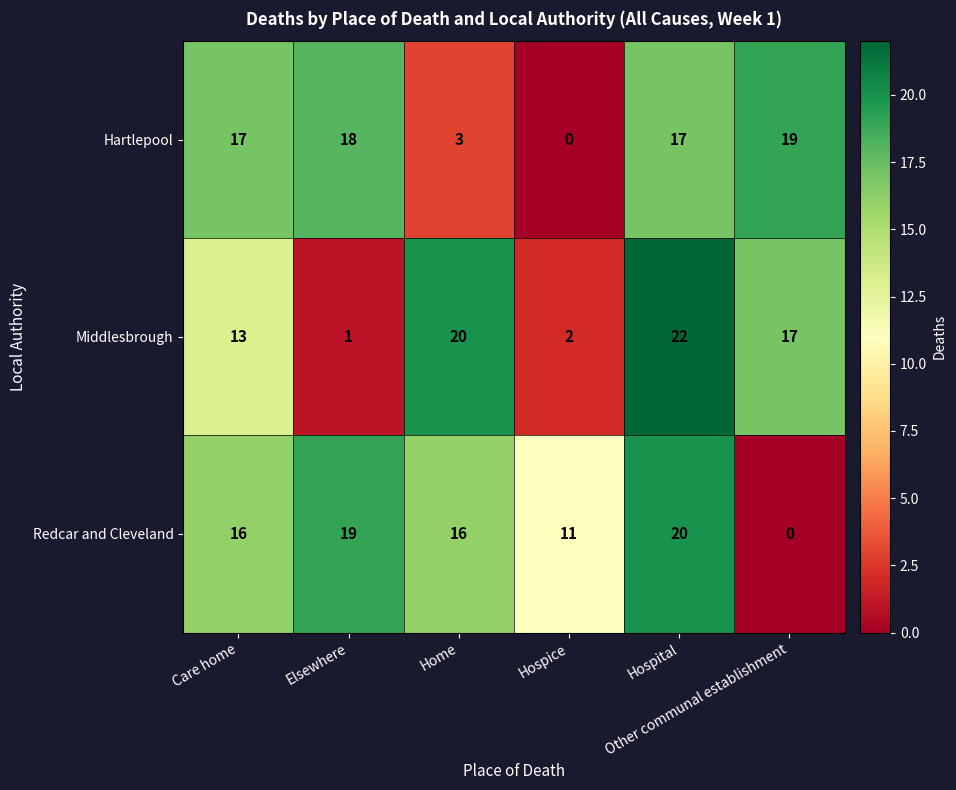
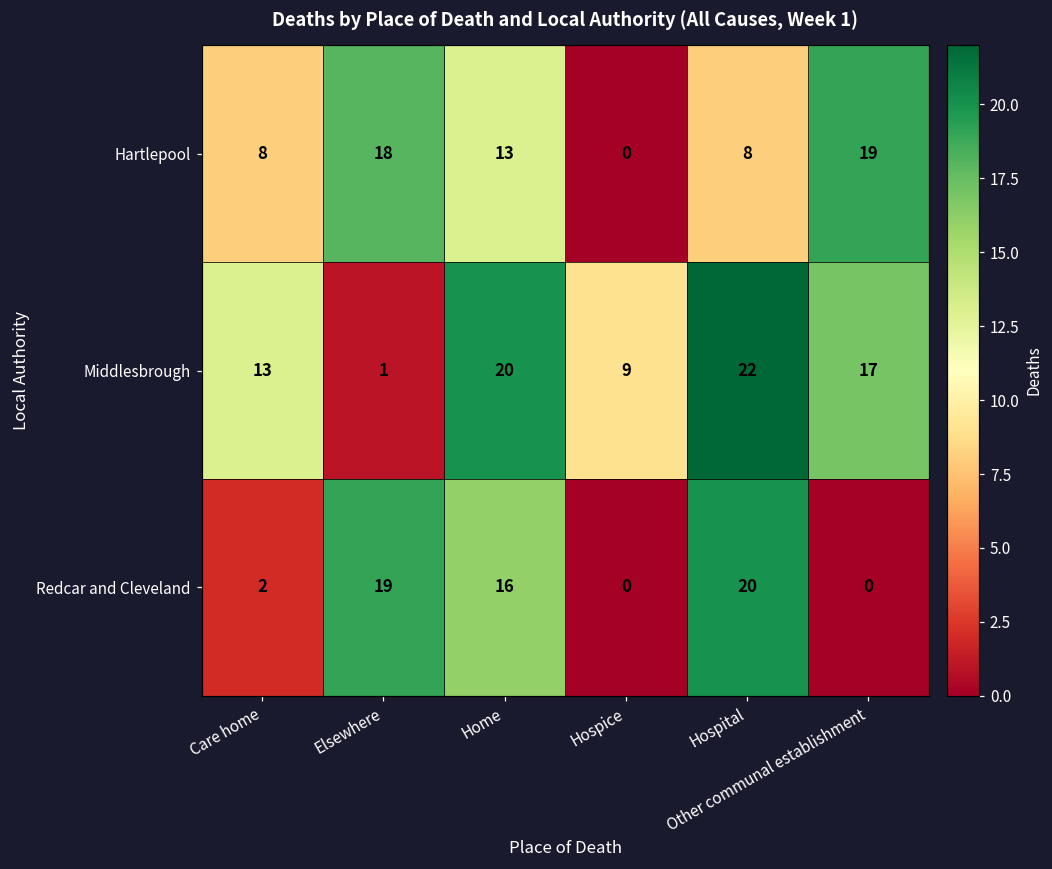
  {
    "Hartlepool": {
-     "Care home": 17,
+     "Care home": 8,
      "Elsewhere": 18,
-     "Home": 3,
+     "Home": 13,
      "Hospice": 0,
-     "Hospital": 17,
+     "Hospital": 8,
      "Other communal establishment": 19
    },
    "Middlesbrough": {
      "Care home": 13,
      "Elsewhere": 1,
      "Home": 20,
-     "Hospice": 2,
+     "Hospice": 9,
      "Hospital": 22,
      "Other communal establishment": 17
    },
    "Redcar and Cleveland": {
-     "Care home": 16,
+     "Care home": 2,
      "Elsewhere": 19,
      "Home": 16,
-     "Hospice": 11,
+     "Hospice": 0,
      "Hospital": 20,
      "Other communal establishment": 0
    }
  }
